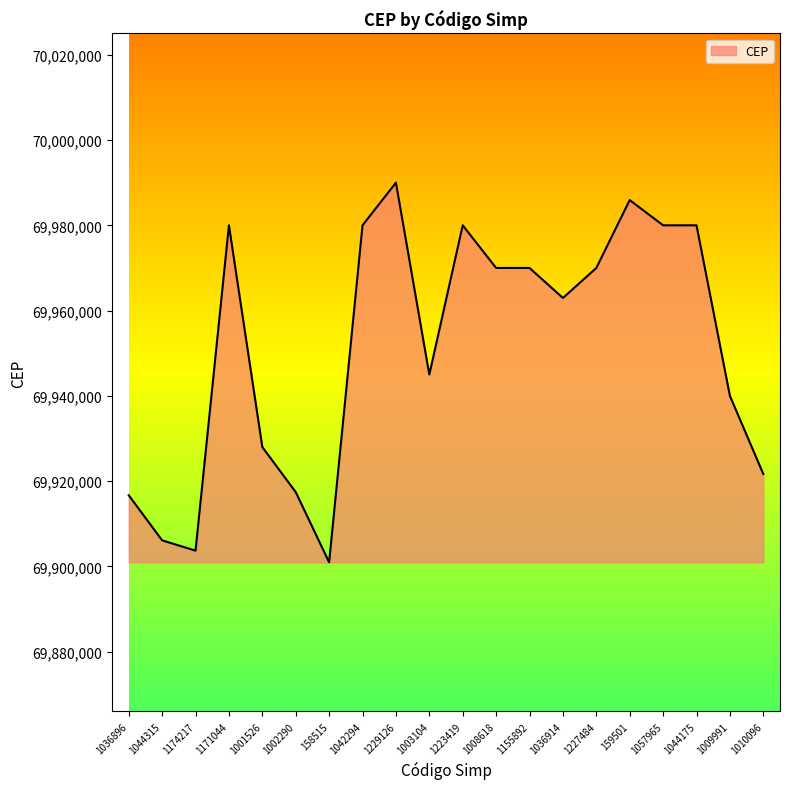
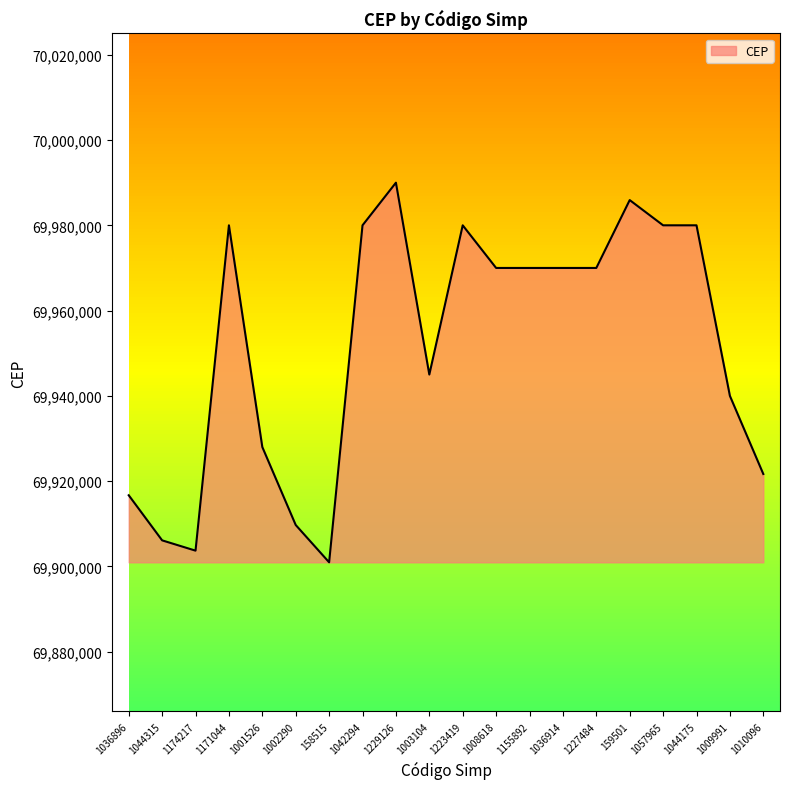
  {
    "1036896": "69,917,000",
    "1044315": "69,906,000",
    "1174217": "69,904,000",
    "1171044": "69,980,000",
    "1001526": "69,928,000",
-   "1002290": "69,917,000",
+   "1002290": "69,910,000",
    "158515": "69,901,000",
    "1042294": "69,980,000",
    "1229126": "69,990,000",
    "1003104": "69,945,000",
    "1223419": "69,980,000",
    "1008618": "69,970,000",
    "1155892": "69,970,000",
-   "1036914": "69,963,000",
+   "1036914": "69,970,000",
    "1227484": "69,970,000",
    "159501": "69,986,000",
    "1057965": "69,980,000",
    "1044175": "69,980,000",
    "1009991": "69,940,000",
    "1010096": "69,922,000"
  }
